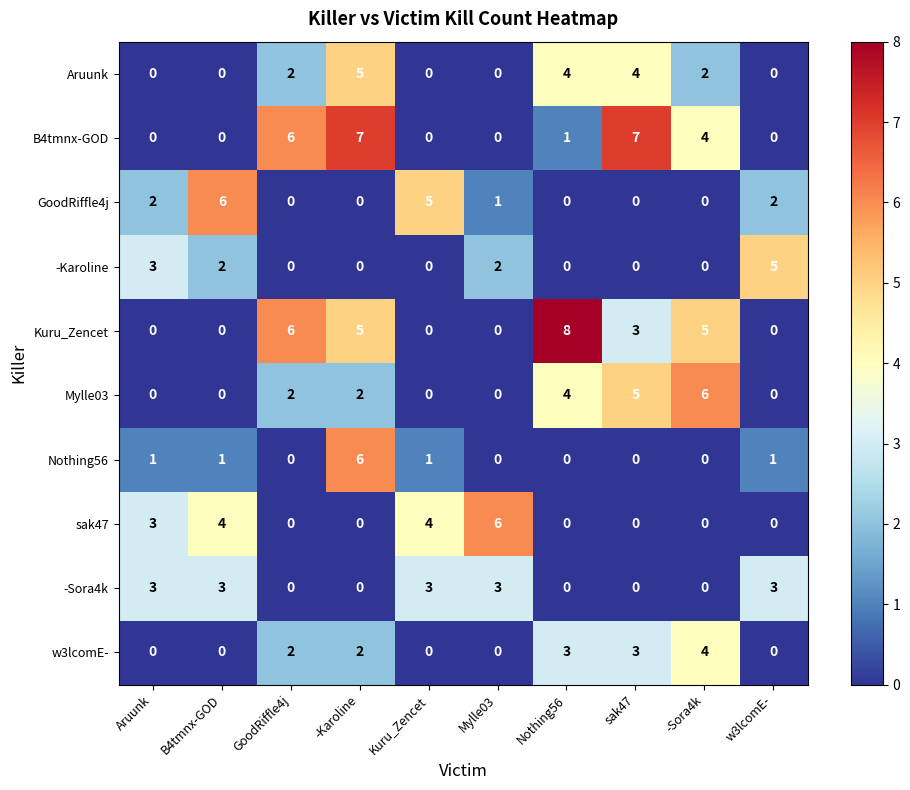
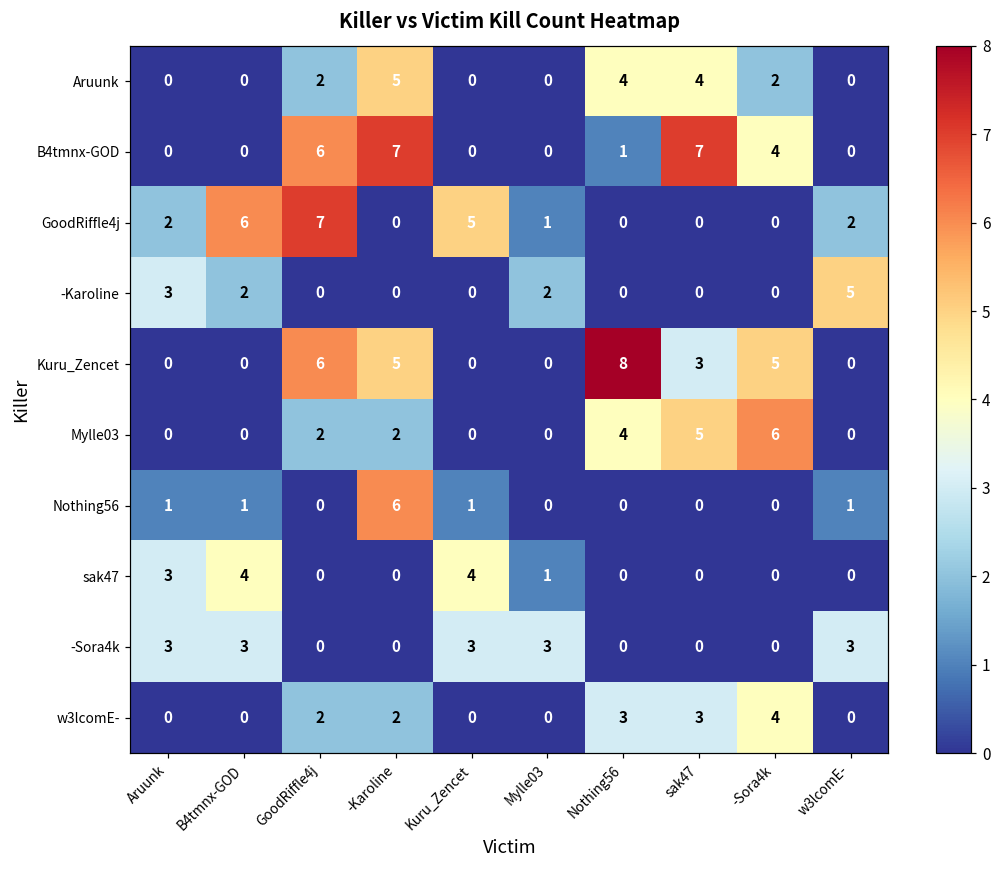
  {
    "Aruunk": {
      "Aruunk": 0,
      "B4tmnx-GOD": 0,
      "GoodRiffle4j": 2,
      "-Karoline": 5,
      "Kuru_Zencet": 0,
      "Mylle03": 0,
      "Nothing56": 4,
      "sak47": 4,
      "-Sora4k": 2,
      "w3lcomE-": 0
    },
    "B4tmnx-GOD": {
      "Aruunk": 0,
      "B4tmnx-GOD": 0,
      "GoodRiffle4j": 6,
      "-Karoline": 7,
      "Kuru_Zencet": 0,
      "Mylle03": 0,
      "Nothing56": 1,
      "sak47": 7,
      "-Sora4k": 4,
      "w3lcomE-": 0
    },
    "GoodRiffle4j": {
      "Aruunk": 2,
      "B4tmnx-GOD": 6,
-     "GoodRiffle4j": 0,
+     "GoodRiffle4j": 7,
      "-Karoline": 0,
      "Kuru_Zencet": 5,
      "Mylle03": 1,
      "Nothing56": 0,
      "sak47": 0,
      "-Sora4k": 0,
      "w3lcomE-": 2
    },
    "-Karoline": {
      "Aruunk": 3,
      "B4tmnx-GOD": 2,
      "GoodRiffle4j": 0,
      "-Karoline": 0,
      "Kuru_Zencet": 0,
      "Mylle03": 2,
      "Nothing56": 0,
      "sak47": 0,
      "-Sora4k": 0,
      "w3lcomE-": 5
    },
    "Kuru_Zencet": {
      "Aruunk": 0,
      "B4tmnx-GOD": 0,
      "GoodRiffle4j": 6,
      "-Karoline": 5,
      "Kuru_Zencet": 0,
      "Mylle03": 0,
      "Nothing56": 8,
      "sak47": 3,
      "-Sora4k": 5,
      "w3lcomE-": 0
    },
    "Mylle03": {
      "Aruunk": 0,
      "B4tmnx-GOD": 0,
      "GoodRiffle4j": 2,
      "-Karoline": 2,
      "Kuru_Zencet": 0,
      "Mylle03": 0,
      "Nothing56": 4,
      "sak47": 5,
      "-Sora4k": 6,
      "w3lcomE-": 0
    },
    "Nothing56": {
      "Aruunk": 1,
      "B4tmnx-GOD": 1,
      "GoodRiffle4j": 0,
      "-Karoline": 6,
      "Kuru_Zencet": 1,
      "Mylle03": 0,
      "Nothing56": 0,
      "sak47": 0,
      "-Sora4k": 0,
      "w3lcomE-": 1
    },
    "sak47": {
      "Aruunk": 3,
      "B4tmnx-GOD": 4,
      "GoodRiffle4j": 0,
      "-Karoline": 0,
      "Kuru_Zencet": 4,
-     "Mylle03": 6,
+     "Mylle03": 1,
      "Nothing56": 0,
      "sak47": 0,
      "-Sora4k": 0,
      "w3lcomE-": 0
    },
    "-Sora4k": {
      "Aruunk": 3,
      "B4tmnx-GOD": 3,
      "GoodRiffle4j": 0,
      "-Karoline": 0,
      "Kuru_Zencet": 3,
      "Mylle03": 3,
      "Nothing56": 0,
      "sak47": 0,
      "-Sora4k": 0,
      "w3lcomE-": 3
    },
    "w3lcomE-": {
      "Aruunk": 0,
      "B4tmnx-GOD": 0,
      "GoodRiffle4j": 2,
      "-Karoline": 2,
      "Kuru_Zencet": 0,
      "Mylle03": 0,
      "Nothing56": 3,
      "sak47": 3,
      "-Sora4k": 4,
      "w3lcomE-": 0
    }
  }
